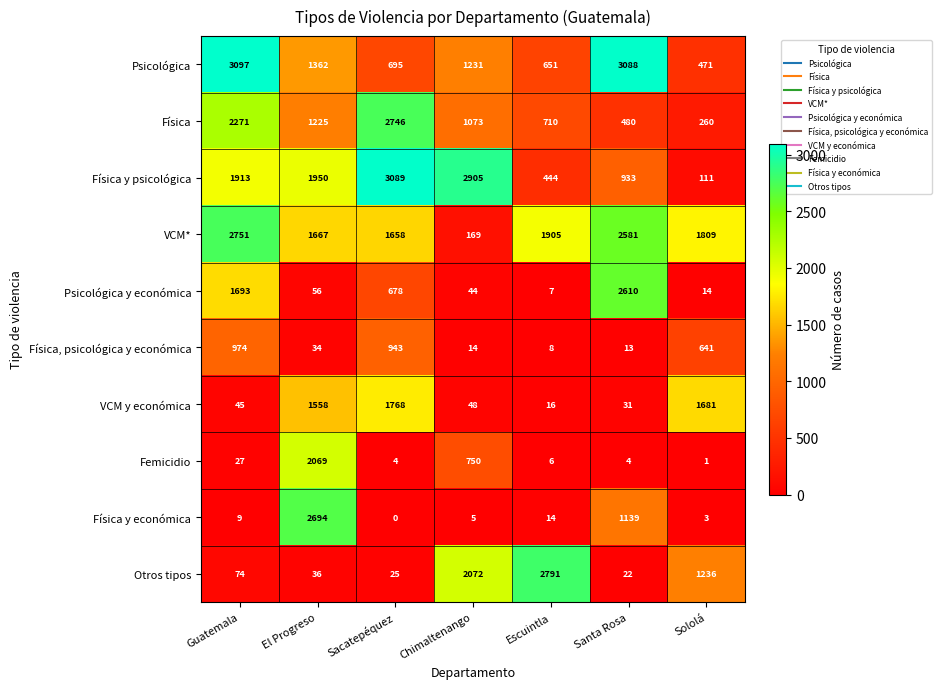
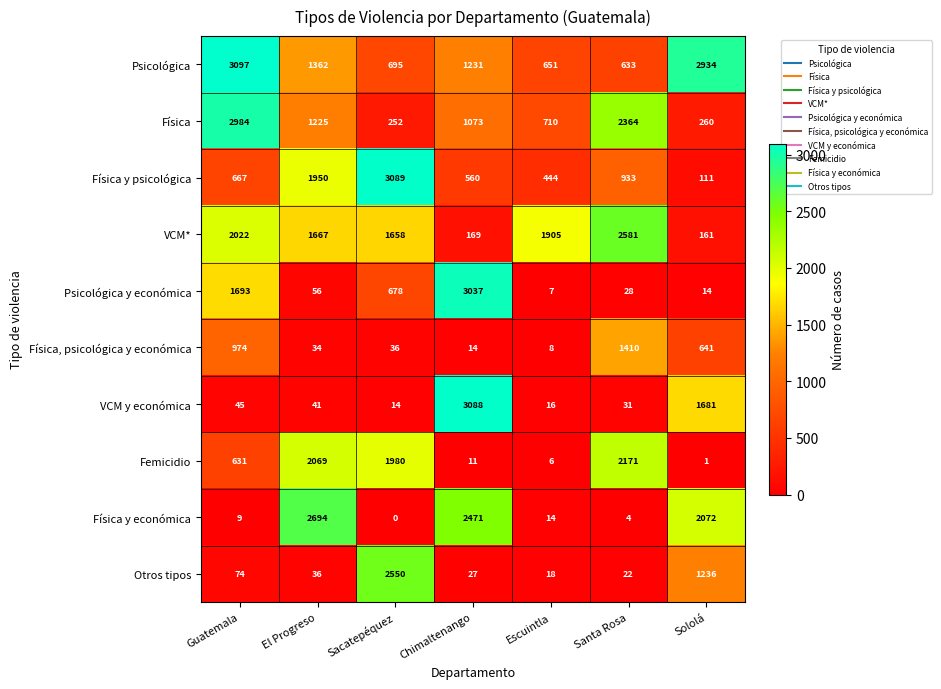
  {
    "Psicológica": {
      "Guatemala": 3097,
      "El Progreso": 1362,
      "Sacatepéquez": 695,
      "Chimaltenango": 1231,
      "Escuintla": 651,
-     "Santa Rosa": 3088,
-     "Sololá": 471
+     "Santa Rosa": 633,
+     "Sololá": 2934
    },
    "Física": {
-     "Guatemala": 2271,
+     "Guatemala": 2984,
      "El Progreso": 1225,
-     "Sacatepéquez": 2746,
+     "Sacatepéquez": 252,
      "Chimaltenango": 1073,
      "Escuintla": 710,
-     "Santa Rosa": 480,
+     "Santa Rosa": 2364,
      "Sololá": 260
    },
    "Física y psicológica": {
-     "Guatemala": 1913,
+     "Guatemala": 667,
      "El Progreso": 1950,
      "Sacatepéquez": 3089,
-     "Chimaltenango": 2905,
+     "Chimaltenango": 560,
      "Escuintla": 444,
      "Santa Rosa": 933,
      "Sololá": 111
    },
    "VCM*": {
-     "Guatemala": 2751,
+     "Guatemala": 2022,
      "El Progreso": 1667,
      "Sacatepéquez": 1658,
      "Chimaltenango": 169,
      "Escuintla": 1905,
      "Santa Rosa": 2581,
-     "Sololá": 1809
+     "Sololá": 161
    },
    "Psicológica y económica": {
      "Guatemala": 1693,
      "El Progreso": 56,
      "Sacatepéquez": 678,
-     "Chimaltenango": 44,
+     "Chimaltenango": 3037,
      "Escuintla": 7,
-     "Santa Rosa": 2610,
+     "Santa Rosa": 28,
      "Sololá": 14
    },
    "Física, psicológica y económica": {
      "Guatemala": 974,
      "El Progreso": 34,
-     "Sacatepéquez": 943,
+     "Sacatepéquez": 36,
      "Chimaltenango": 14,
      "Escuintla": 8,
-     "Santa Rosa": 13,
+     "Santa Rosa": 1410,
      "Sololá": 641
    },
    "VCM y económica": {
      "Guatemala": 45,
-     "El Progreso": 1558,
-     "Sacatepéquez": 1768,
-     "Chimaltenango": 48,
+     "El Progreso": 41,
+     "Sacatepéquez": 14,
+     "Chimaltenango": 3088,
      "Escuintla": 16,
      "Santa Rosa": 31,
      "Sololá": 1681
    },
    "Femicidio": {
-     "Guatemala": 27,
+     "Guatemala": 631,
      "El Progreso": 2069,
-     "Sacatepéquez": 4,
-     "Chimaltenango": 750,
+     "Sacatepéquez": 1980,
+     "Chimaltenango": 11,
      "Escuintla": 6,
-     "Santa Rosa": 4,
+     "Santa Rosa": 2171,
      "Sololá": 1
    },
    "Física y económica": {
      "Guatemala": 9,
      "El Progreso": 2694,
      "Sacatepéquez": 0,
-     "Chimaltenango": 5,
+     "Chimaltenango": 2471,
      "Escuintla": 14,
-     "Santa Rosa": 1139,
-     "Sololá": 3
+     "Santa Rosa": 4,
+     "Sololá": 2072
    },
    "Otros tipos": {
      "Guatemala": 74,
      "El Progreso": 36,
-     "Sacatepéquez": 25,
-     "Chimaltenango": 2072,
-     "Escuintla": 2791,
+     "Sacatepéquez": 2550,
+     "Chimaltenango": 27,
+     "Escuintla": 18,
      "Santa Rosa": 22,
      "Sololá": 1236
    }
  }
